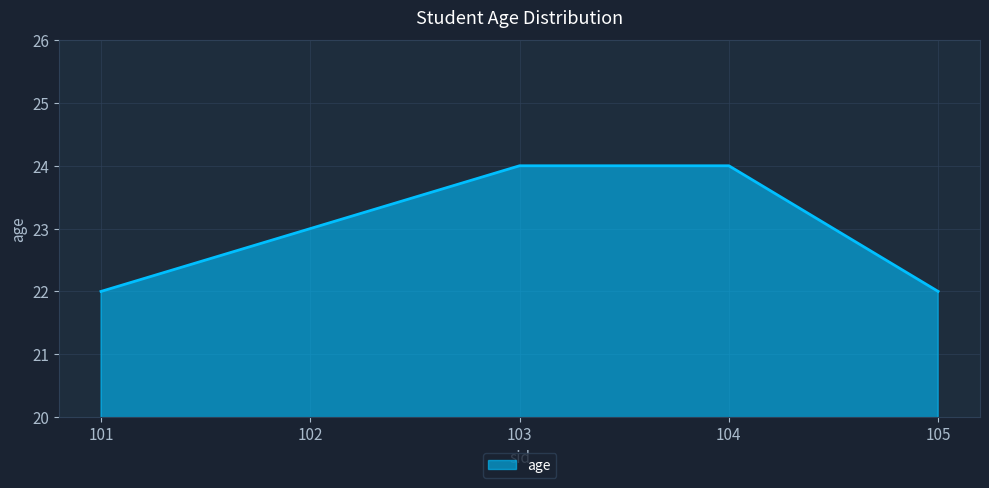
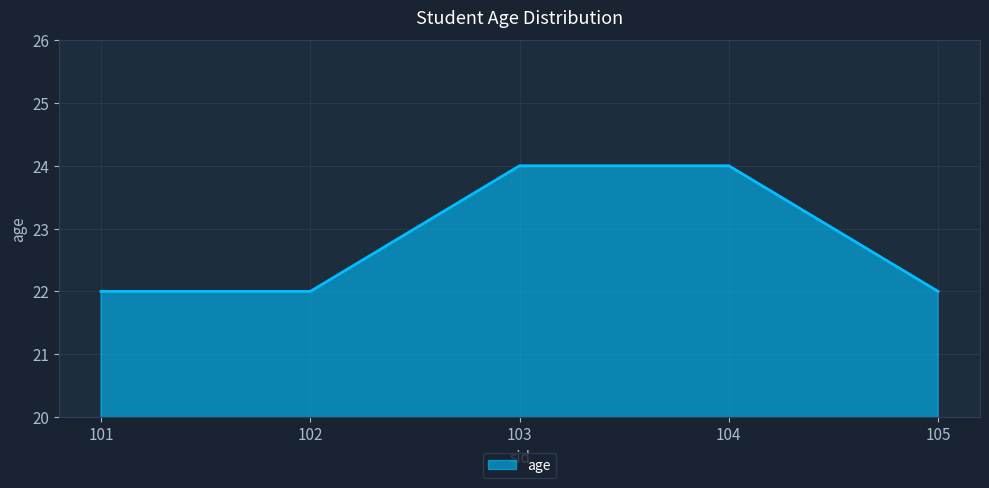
  {
    "101": 22,
-   "102": 23,
+   "102": 22,
    "103": 24,
    "104": 24,
    "105": 22
  }
